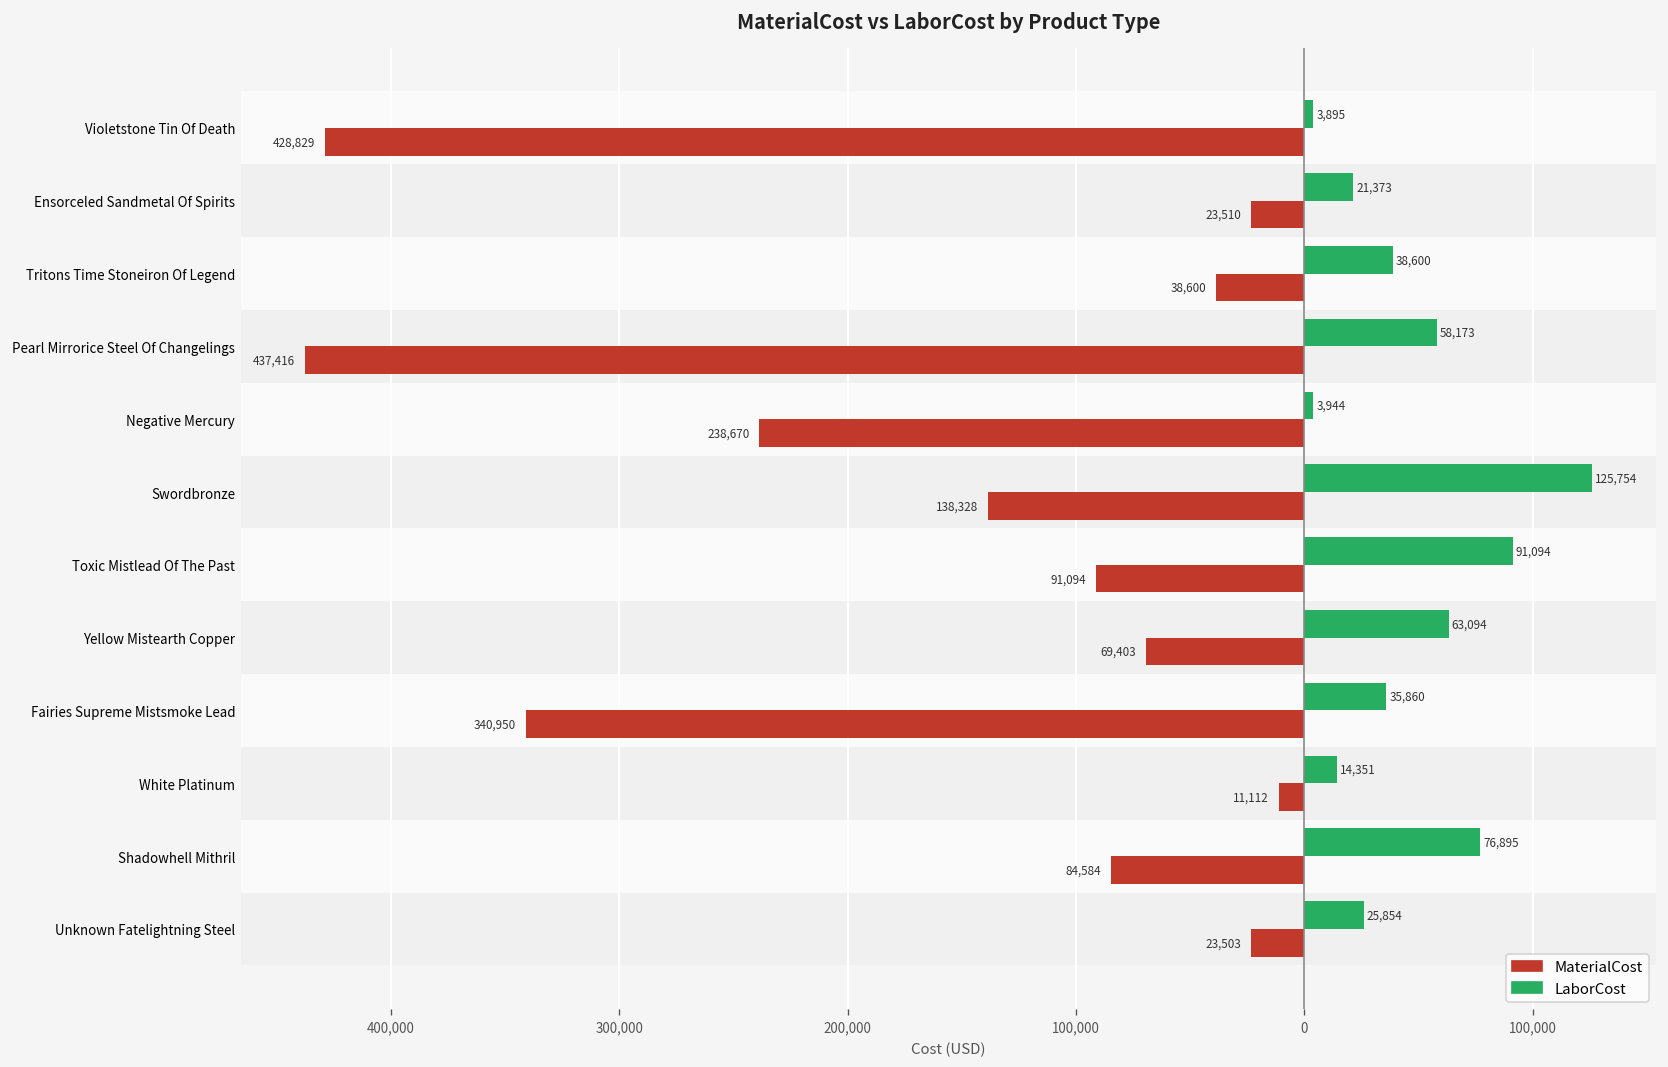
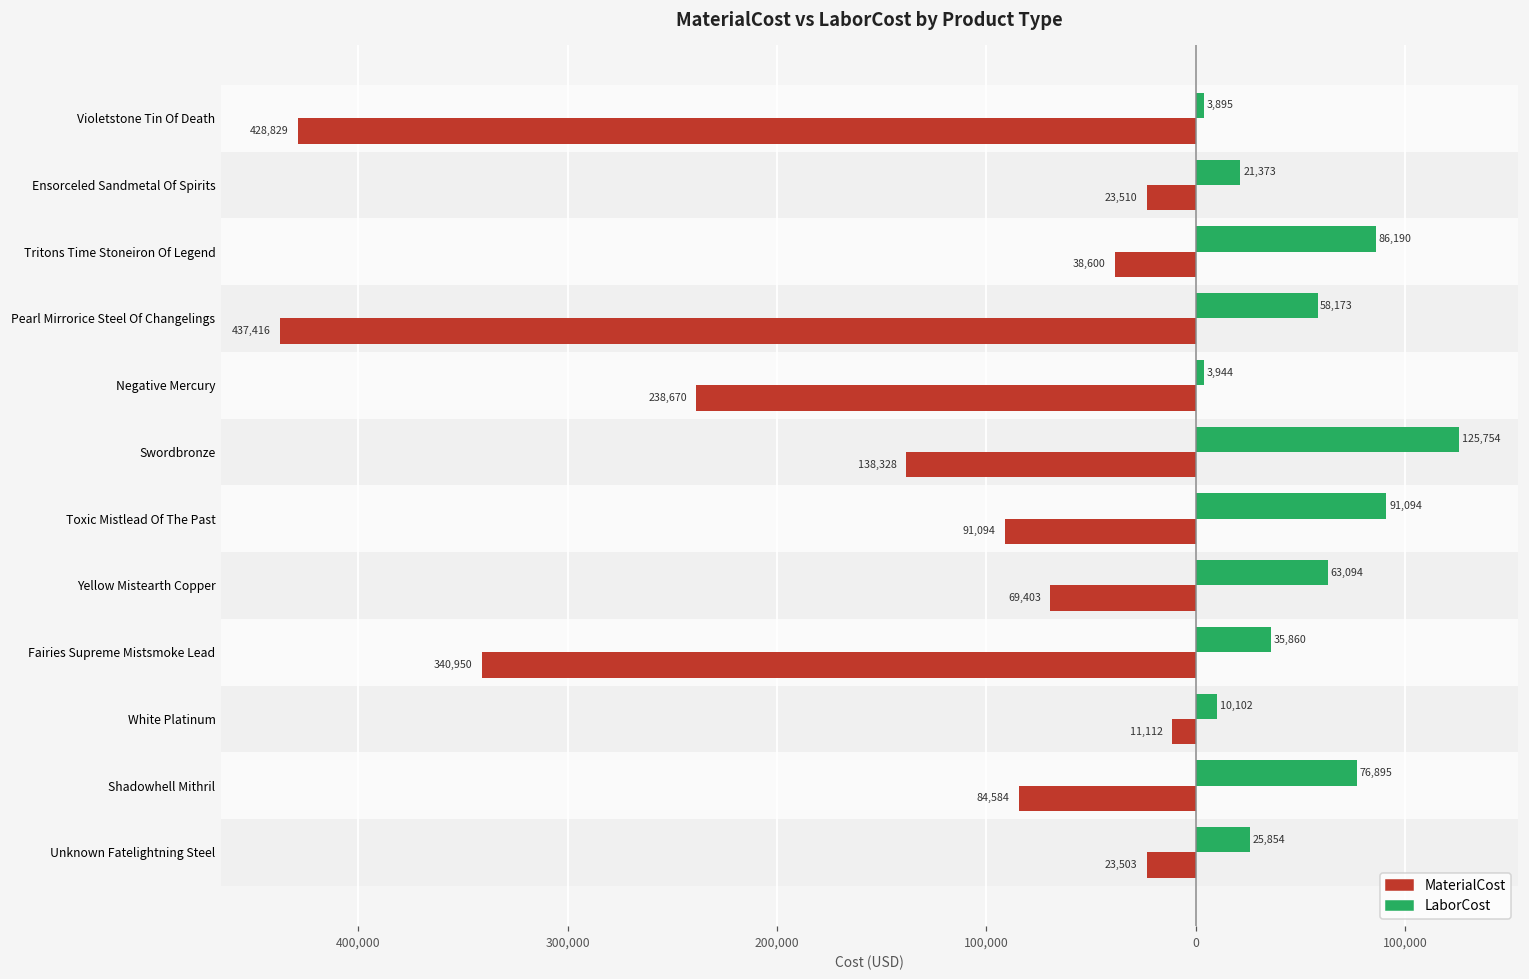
  {
    "LaborCost": {
      "Violetstone Tin Of Death": "3,895",
      "Ensorceled Sandmetal Of Spirits": "21,373",
-     "Tritons Time Stoneiron Of Legend": "38,600",
+     "Tritons Time Stoneiron Of Legend": "86,190",
      "Pearl Mirrorice Steel Of Changelings": "58,173",
      "Negative Mercury": "3,944",
      "Swordbronze": "125,754",
      "Toxic Mistlead Of The Past": "91,094",
      "Yellow Mistearth Copper": "63,094",
      "Fairies Supreme Mistsmoke Lead": "35,860",
-     "White Platinum": "14,351",
+     "White Platinum": "10,102",
      "Shadowhell Mithril": "76,895",
      "Unknown Fatelightning Steel": "25,854"
    }
  }
